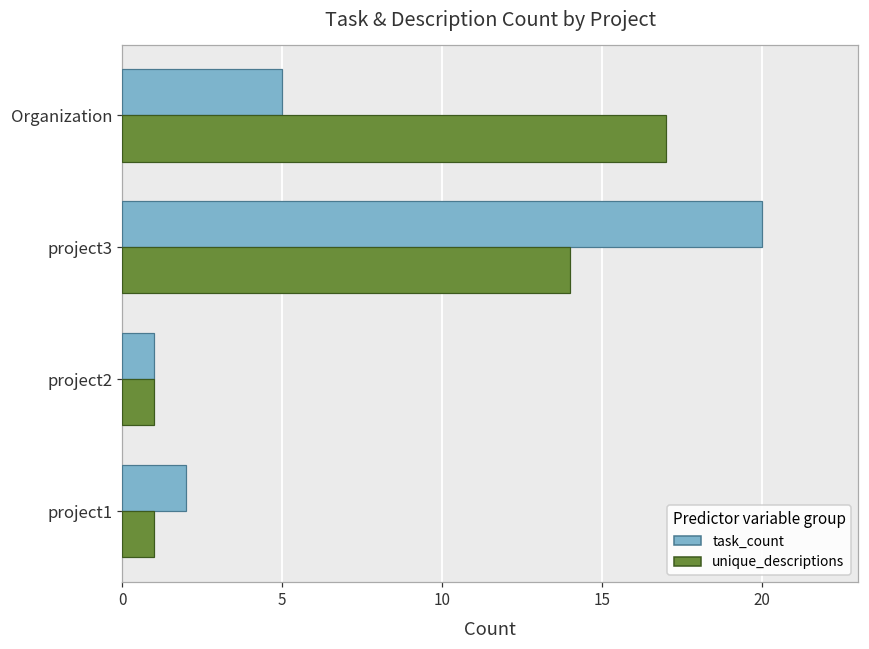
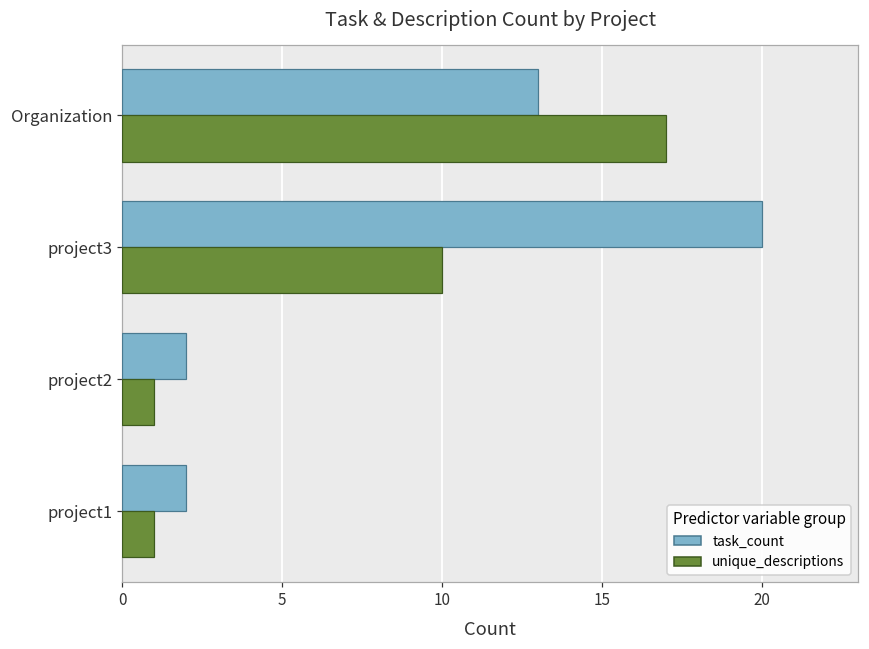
  {
    "task_count": {
-     "Organization": 5,
+     "Organization": 13,
      "project3": 20,
-     "project2": 1,
+     "project2": 2,
      "project1": 2
    },
    "unique_descriptions": {
      "Organization": 17,
-     "project3": 14,
+     "project3": 10,
      "project2": 1,
      "project1": 1
    }
  }
